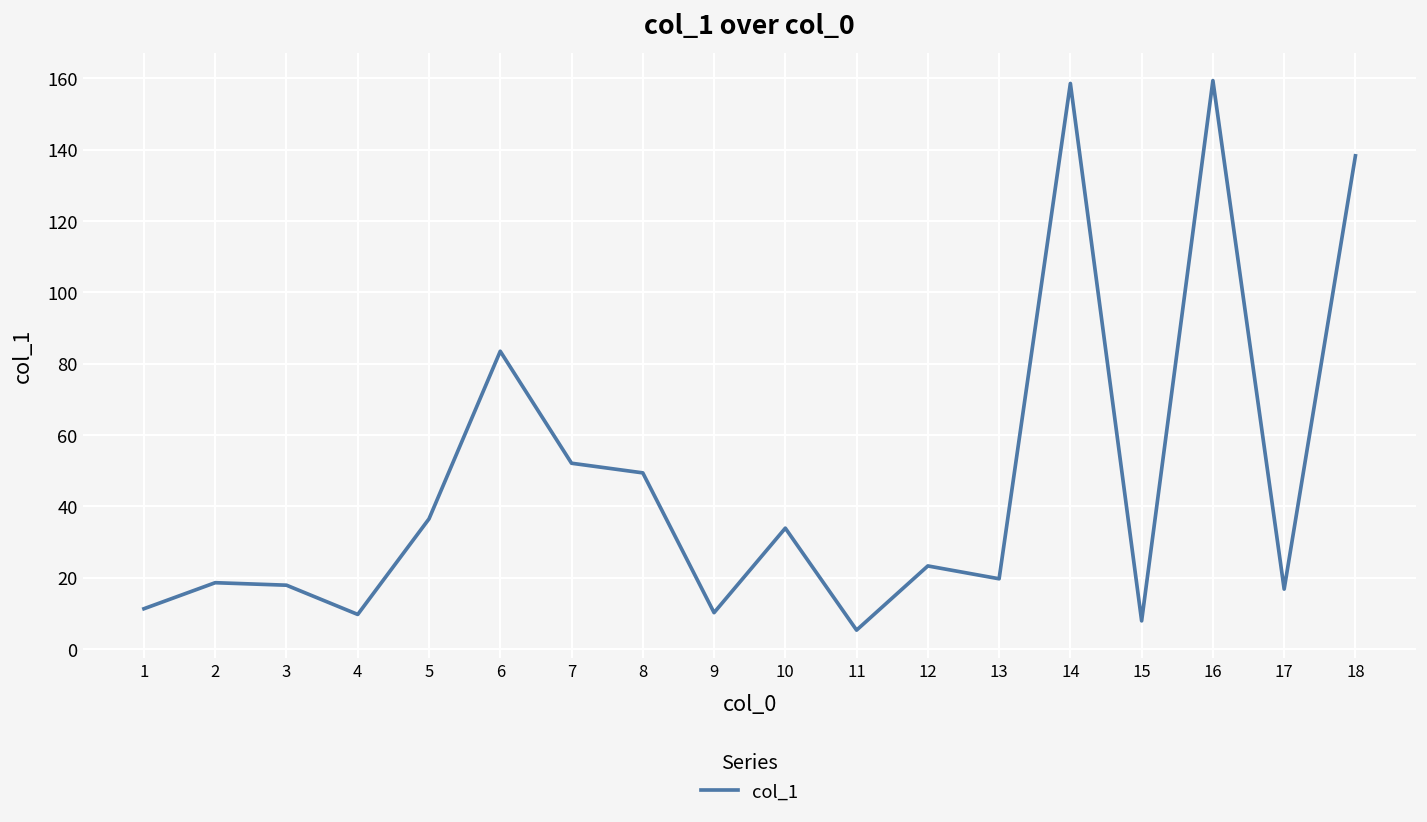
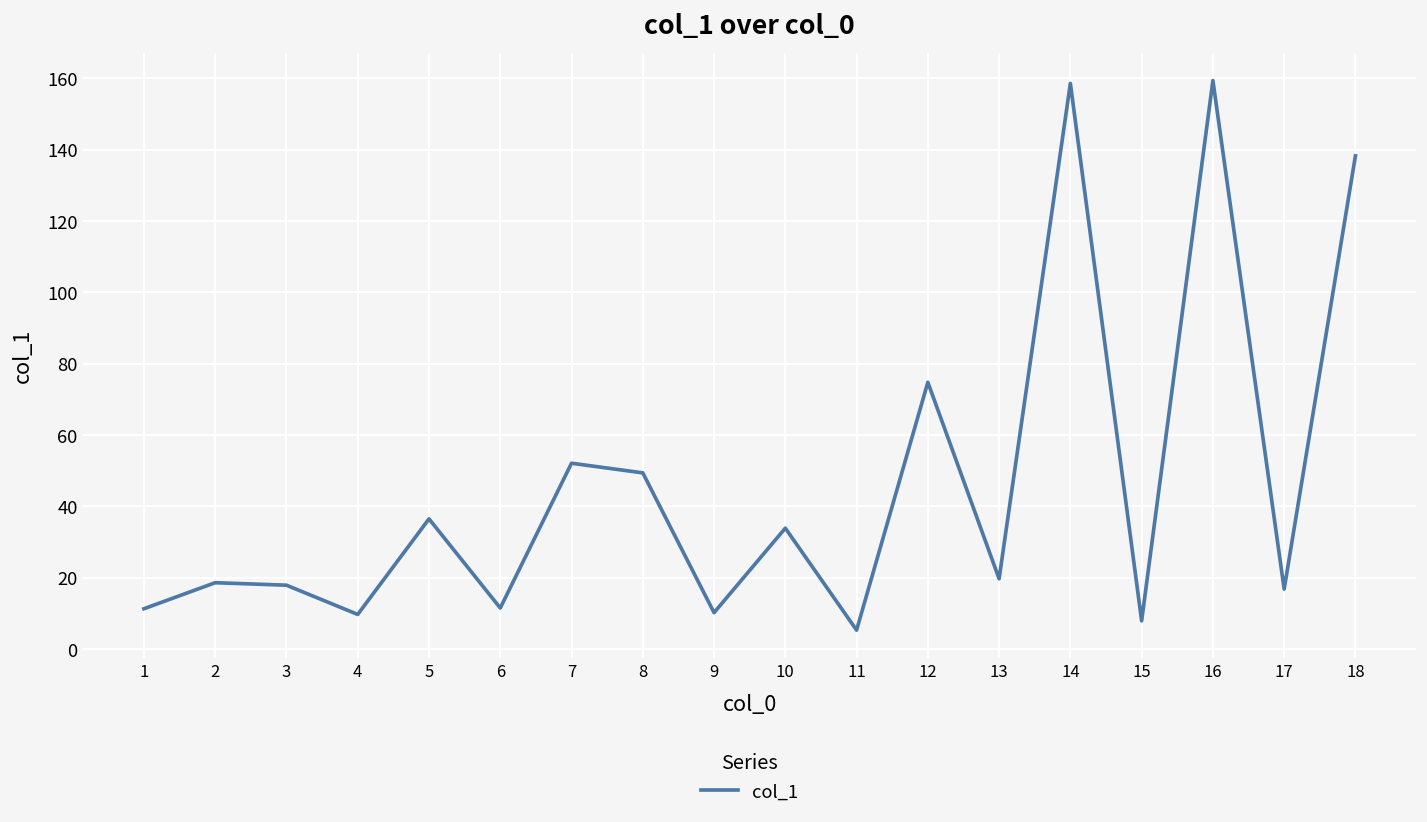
  {
    "1": 11,
    "2": 19,
    "3": 18,
    "4": 10,
    "5": 37,
-   "6": 84,
+   "6": 12,
    "7": 52,
    "8": 49,
    "9": 10,
    "10": 34,
    "11": 5,
-   "12": 23,
+   "12": 75,
    "13": 20,
    "14": 159,
    "15": 8,
    "16": 159,
    "17": 17,
    "18": 138
  }
